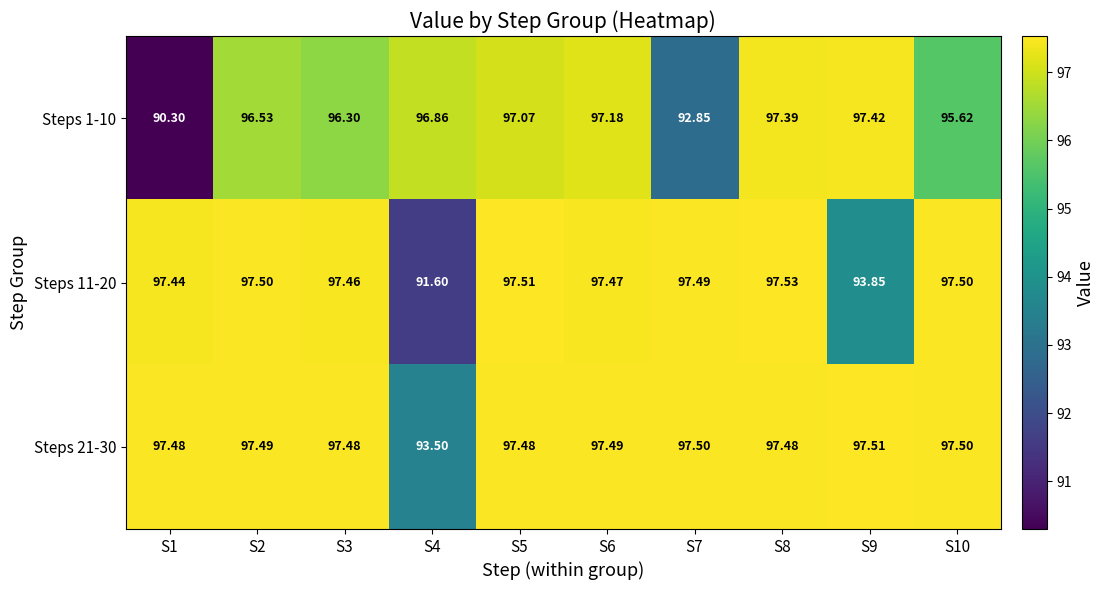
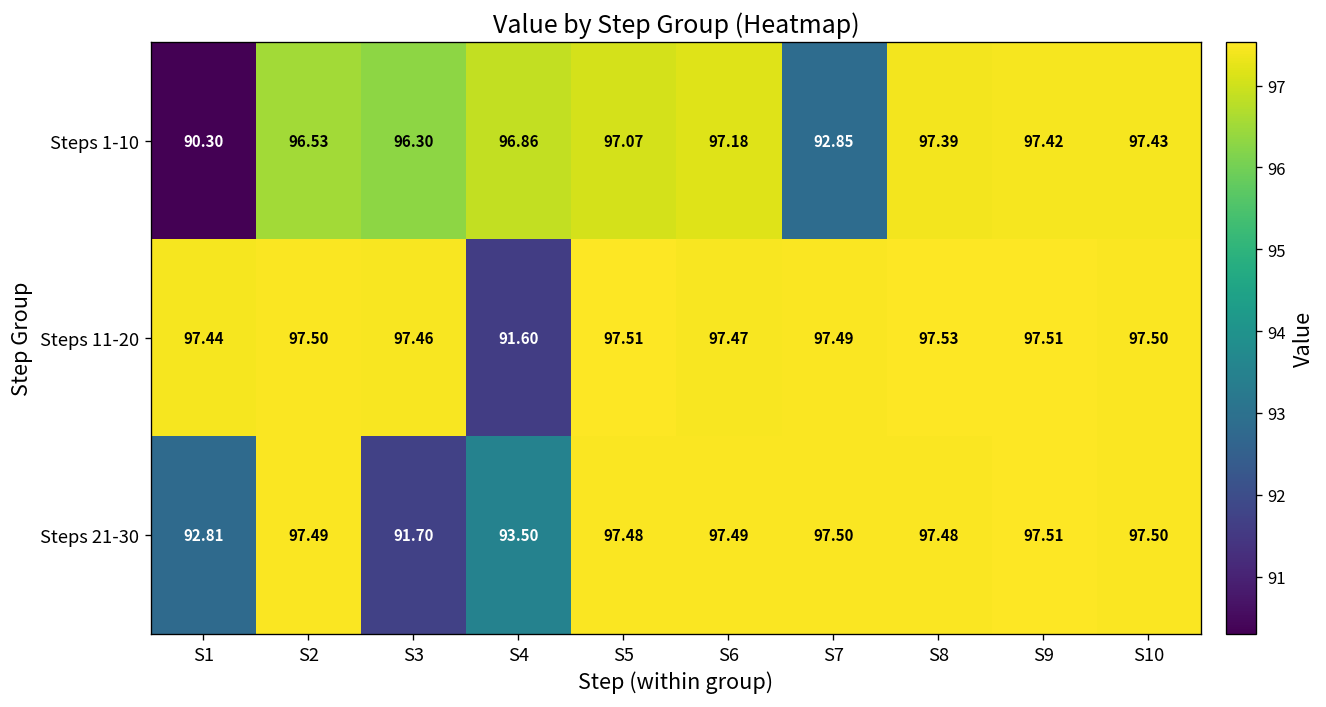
  {
    "Steps 1-10": {
      "S1": 90.30,
      "S2": 96.53,
      "S3": 96.30,
      "S4": 96.86,
      "S5": 97.07,
      "S6": 97.18,
      "S7": 92.85,
      "S8": 97.39,
      "S9": 97.42,
-     "S10": 95.62
+     "S10": 97.43
    },
    "Steps 11-20": {
      "S1": 97.44,
      "S2": 97.50,
      "S3": 97.46,
      "S4": 91.60,
      "S5": 97.51,
      "S6": 97.47,
      "S7": 97.49,
      "S8": 97.53,
-     "S9": 93.85,
+     "S9": 97.51,
      "S10": 97.50
    },
    "Steps 21-30": {
-     "S1": 97.48,
+     "S1": 92.81,
      "S2": 97.49,
-     "S3": 97.48,
+     "S3": 91.70,
      "S4": 93.50,
      "S5": 97.48,
      "S6": 97.49,
      "S7": 97.50,
      "S8": 97.48,
      "S9": 97.51,
      "S10": 97.50
    }
  }
